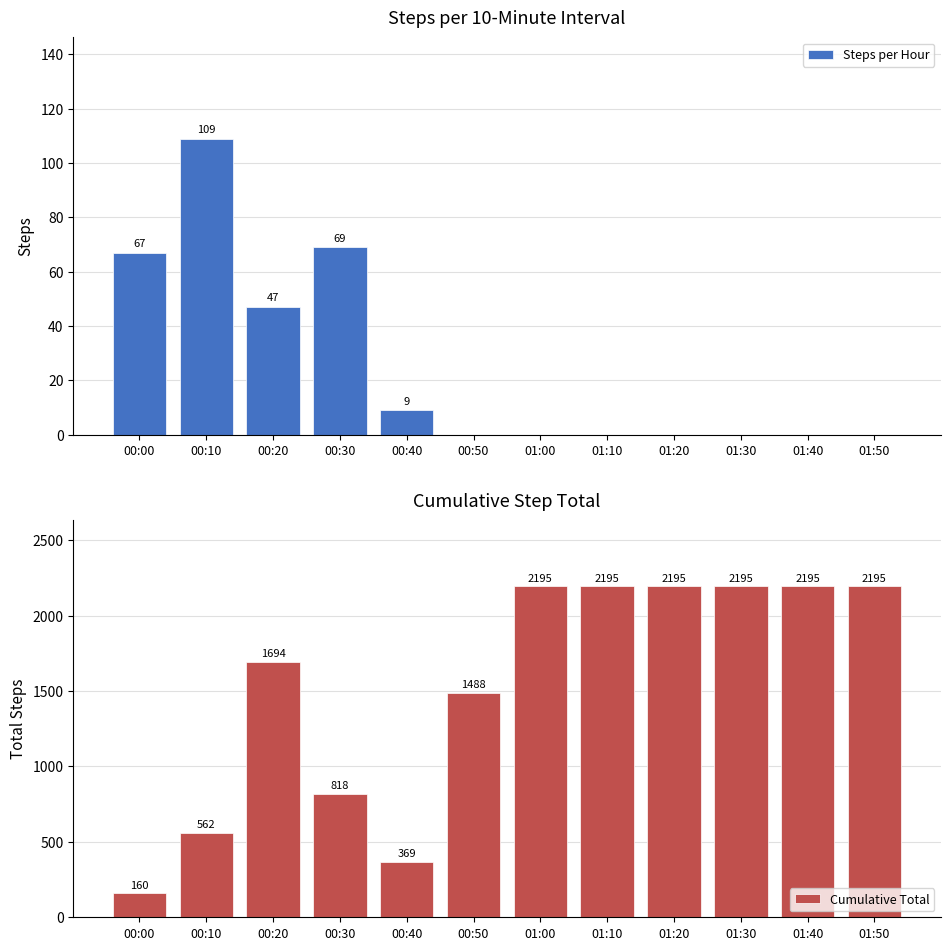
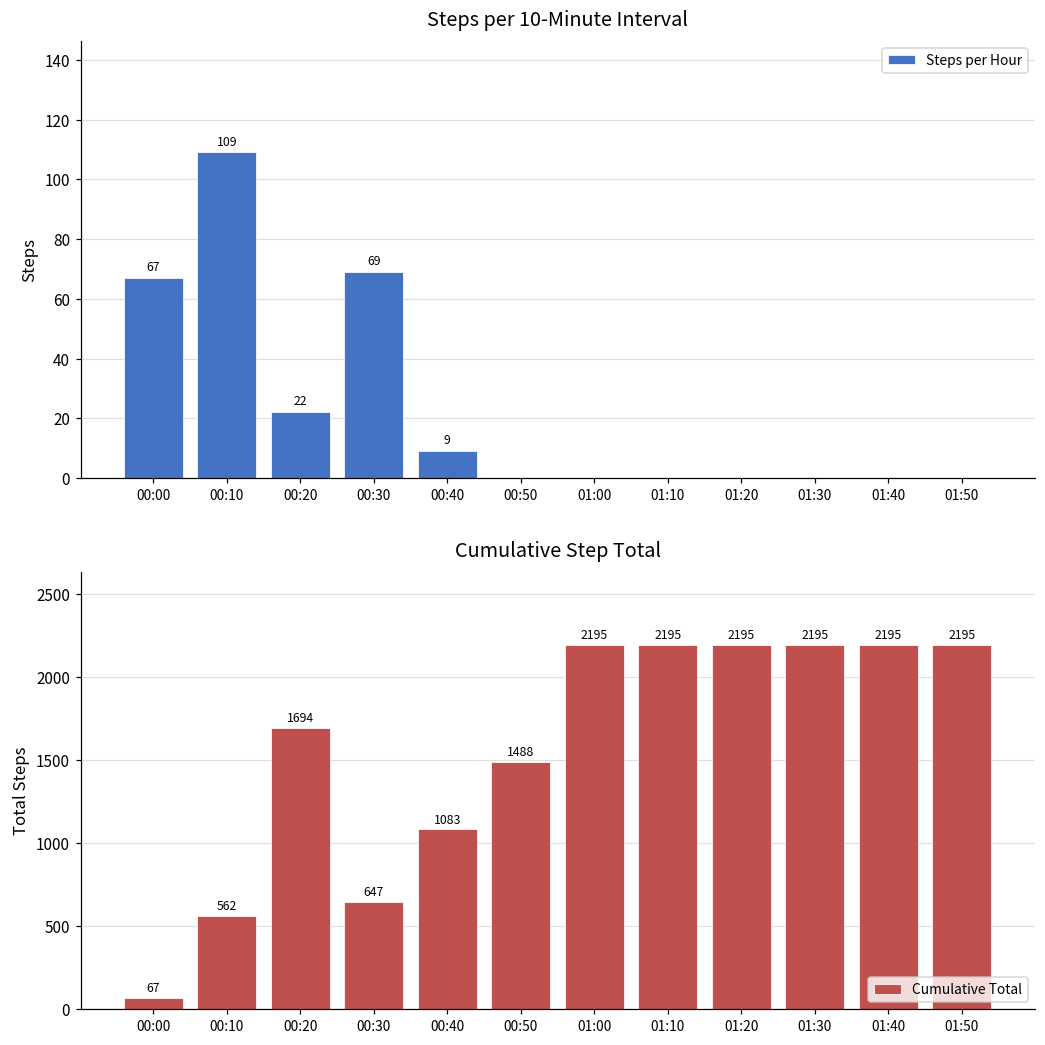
  {
    "Steps per 10-Minute Interval": {
      "00:00": 67,
      "00:10": 109,
-     "00:20": 47,
+     "00:20": 22,
      "00:30": 69,
      "00:40": 9
    },
    "Cumulative Step Total": {
-     "00:00": 160,
+     "00:00": 67,
      "00:10": 562,
      "00:20": 1694,
-     "00:30": 818,
-     "00:40": 369,
+     "00:30": 647,
+     "00:40": 1083,
      "00:50": 1488,
      "01:00": 2195,
      "01:10": 2195,
      "01:20": 2195,
      "01:30": 2195,
      "01:40": 2195,
      "01:50": 2195
    }
  }
